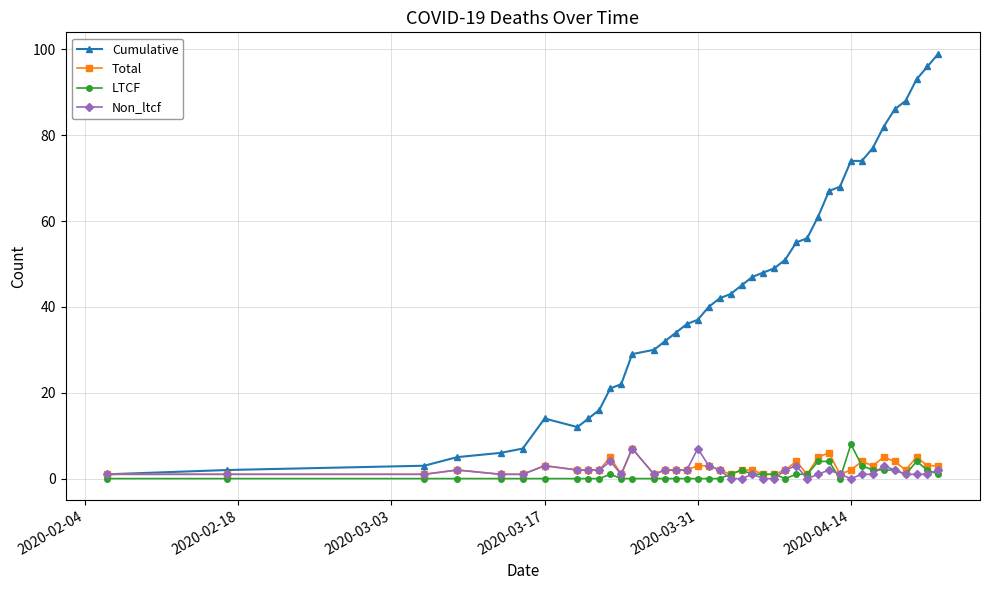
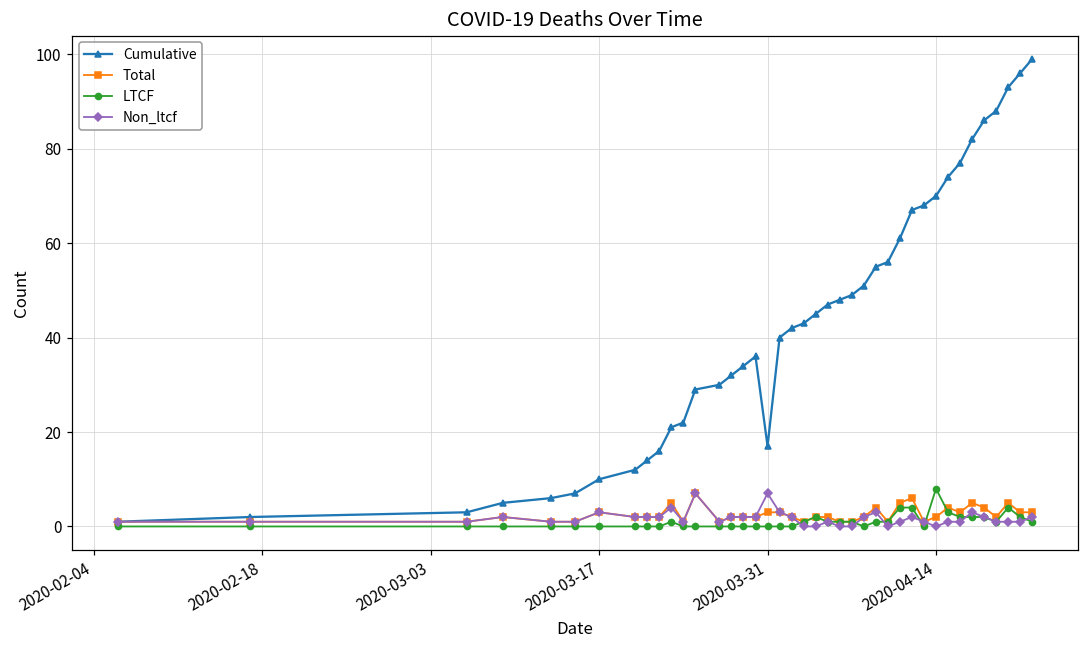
  {
    "Cumulative": {
-     "2020-03-17": 14,
-     "2020-03-31": 37,
-     "2020-04-14": 74
+     "2020-03-17": 10,
+     "2020-03-31": 17,
+     "2020-04-14": 70
    },
    "Total": {
      "2020-03-31": 3,
      "2020-04-14": 2
    },
    "LTCF": {
      "2020-03-17": 0,
      "2020-03-31": 0,
      "2020-04-14": 8
    },
    "Non_ltcf": {
      "2020-03-31": 7,
      "2020-04-14": 0
    }
  }
